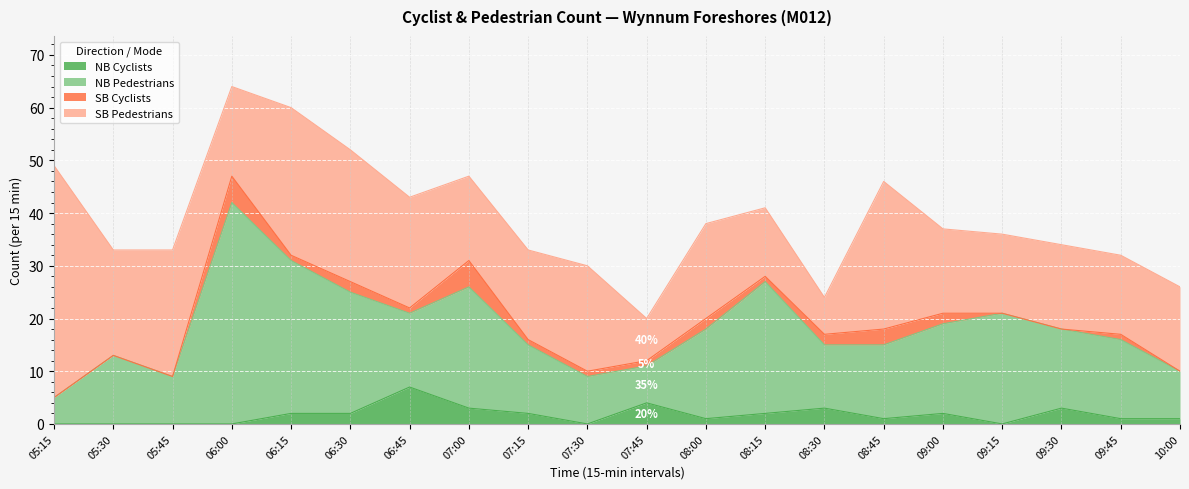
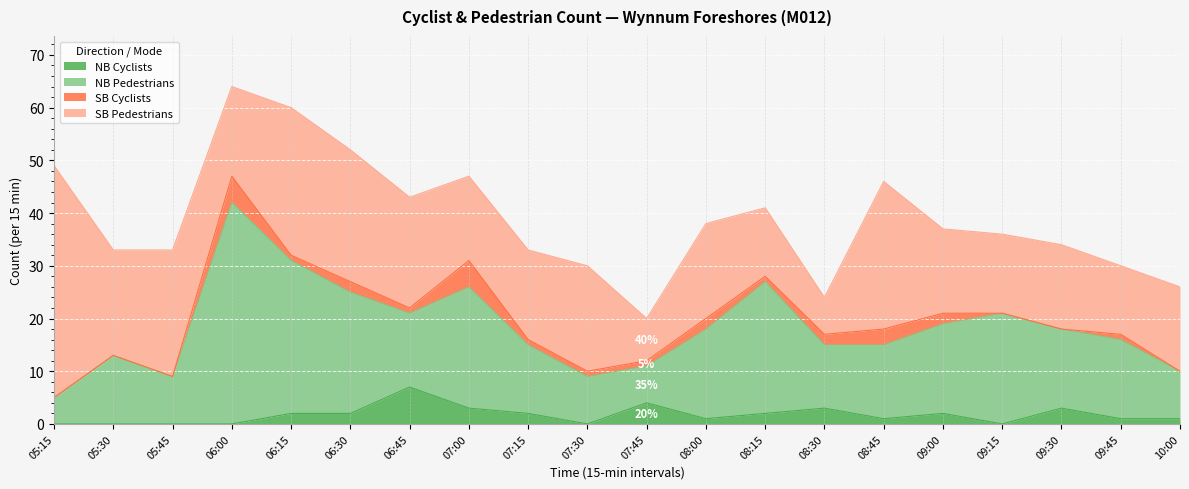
  {
    "NB Cyclists": {
      "05:15": 0,
      "05:30": 0,
      "05:45": 0,
      "06:00": 0,
      "06:15": 2,
      "06:30": 2,
      "06:45": 7,
      "07:00": 3,
      "07:15": 2,
      "07:30": 0,
      "08:00": 1,
      "08:15": 2,
      "08:30": 3,
      "08:45": 1,
      "09:00": 2,
      "09:15": 0,
      "09:30": 3,
      "09:45": 1,
      "10:00": 1
    },
    "NB Pedestrians": {
      "06:00": 42,
      "06:15": 29,
      "06:30": 23,
      "06:45": 14,
      "07:00": 23,
      "07:15": 13,
      "07:30": 9,
      "08:00": 17,
      "08:15": 25,
      "08:30": 12,
      "08:45": 14,
      "09:00": 17,
      "09:45": 15
    },
    "SB Cyclists": {
      "06:00": 5,
      "06:15": 1,
      "06:30": 2,
      "06:45": 1,
      "07:00": 5,
      "07:15": 1,
      "07:30": 1,
      "08:00": 2,
      "08:15": 1,
      "08:30": 2,
      "08:45": 3,
      "09:00": 2,
      "09:45": 1
    },
    "SB Pedestrians": {
      "05:15": 44,
      "05:30": 20,
      "05:45": 24,
      "06:00": 17,
      "06:15": 28,
      "06:30": 25,
      "06:45": 21,
      "07:00": 16,
      "07:15": 17,
      "07:30": 20,
      "08:00": 18,
      "08:15": 13,
      "08:30": 7,
      "08:45": 28,
      "09:00": 16,
      "09:15": 15,
      "09:30": 16,
-     "09:45": 15,
+     "09:45": 13,
      "10:00": 16
    }
  }
